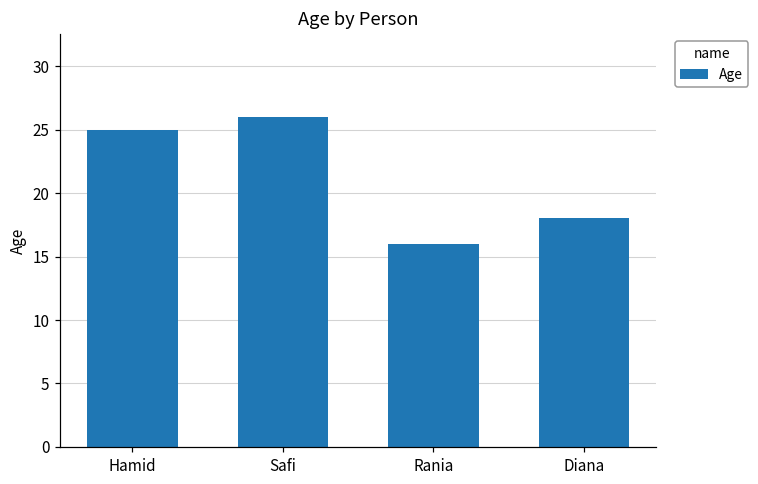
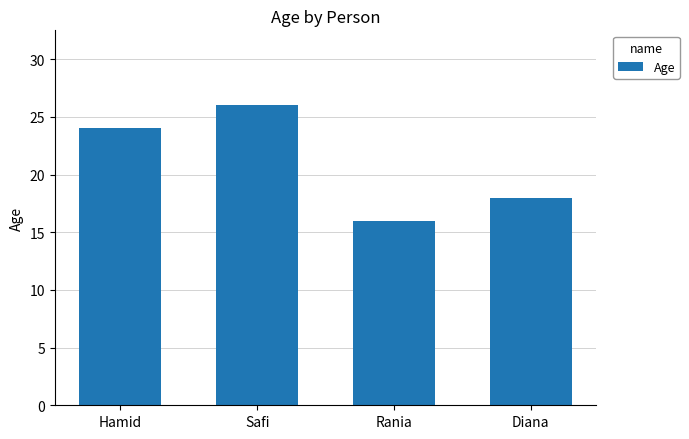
  {
-   "Hamid": 25,
+   "Hamid": 24,
    "Safi": 26,
    "Rania": 16,
    "Diana": 18
  }
